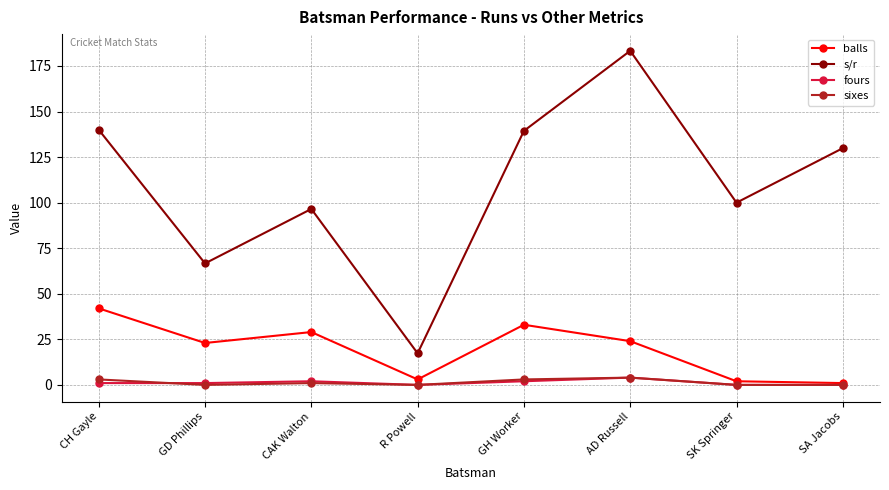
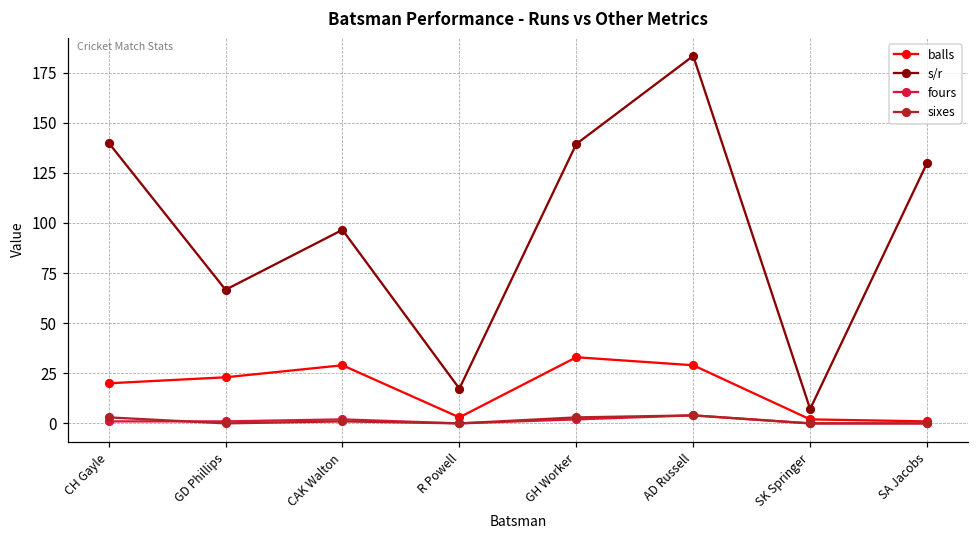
  {
    "balls": {
-     "CH Gayle": 42,
+     "CH Gayle": 20,
      "GD Phillips": 23,
      "CAK Walton": 29,
      "R Powell": 3,
      "GH Worker": 33,
-     "AD Russell": 24,
+     "AD Russell": 29,
      "SK Springer": 2
    },
    "s/r": {
      "CH Gayle": 140,
      "GD Phillips": 67,
      "CAK Walton": 97,
      "R Powell": 17,
      "GH Worker": 139,
      "AD Russell": 183,
-     "SK Springer": 100,
+     "SK Springer": 7,
      "SA Jacobs": 130
    }
  }
